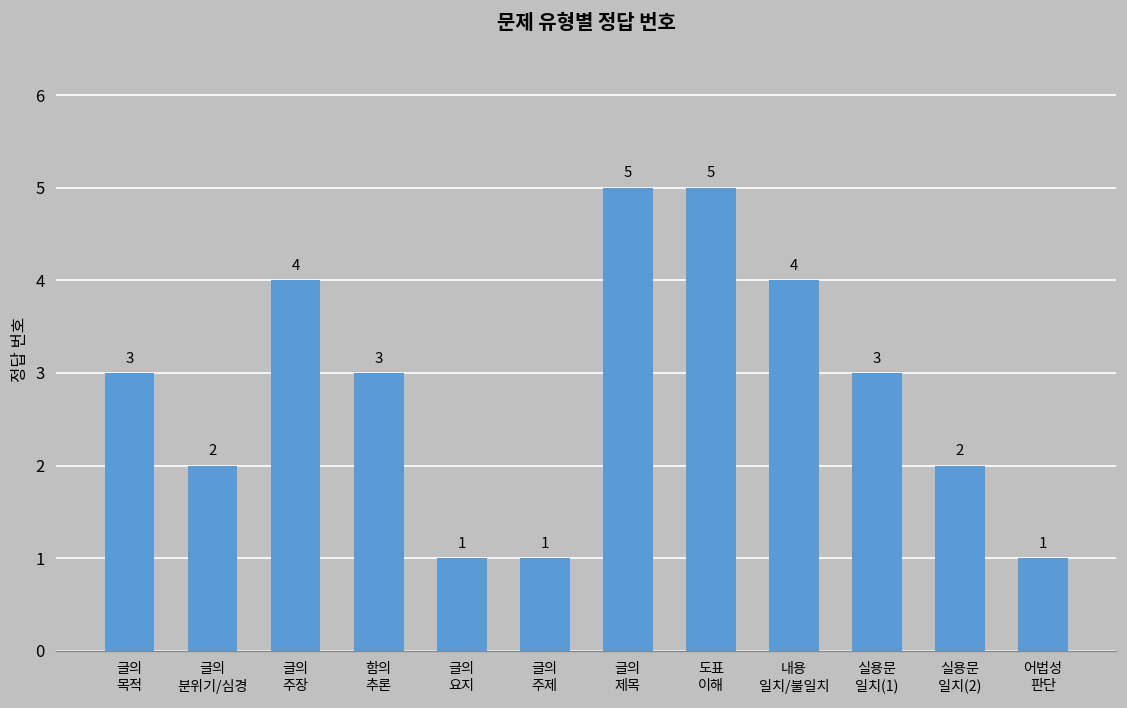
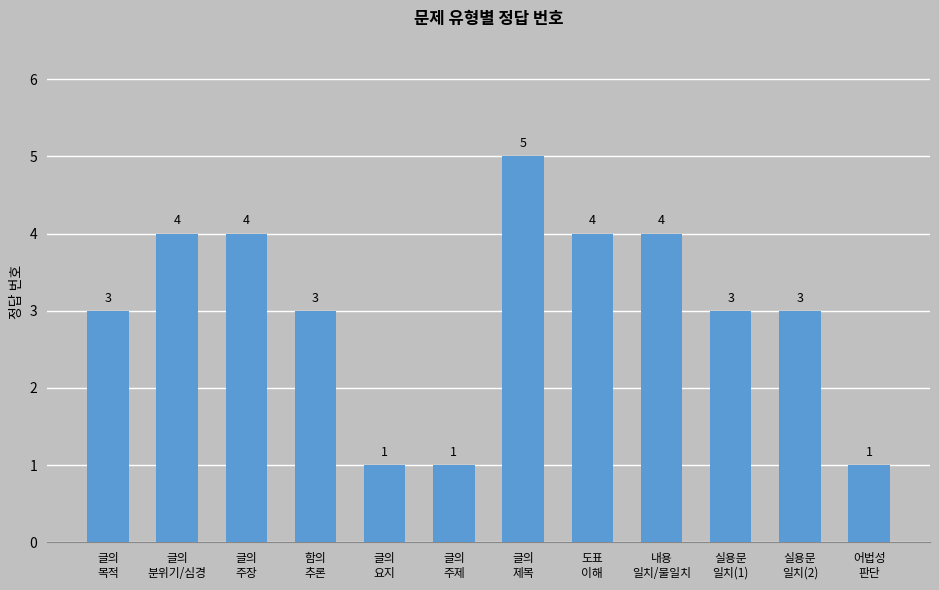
  {
    "글의 목적": 3,
-   "글의 분위기/심경": 2,
+   "글의 분위기/심경": 4,
    "글의 주장": 4,
    "함의 추론": 3,
    "글의 요지": 1,
    "글의 주제": 1,
    "글의 제목": 5,
-   "도표 이해": 5,
+   "도표 이해": 4,
    "내용 일치/불일치": 4,
    "실용문 일치(1)": 3,
-   "실용문 일치(2)": 2,
+   "실용문 일치(2)": 3,
    "어법성 판단": 1
  }
